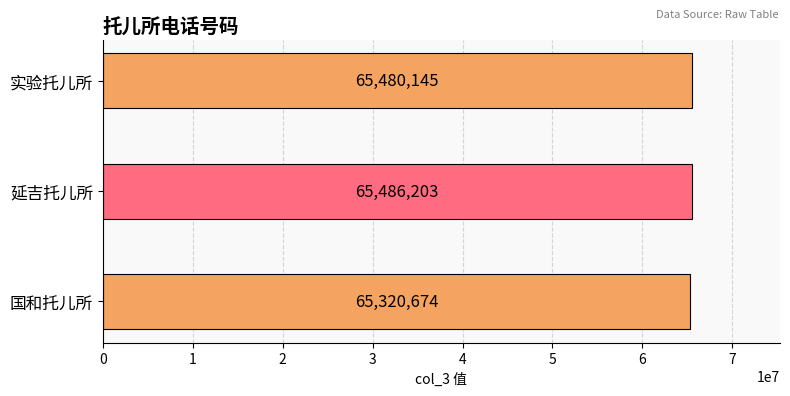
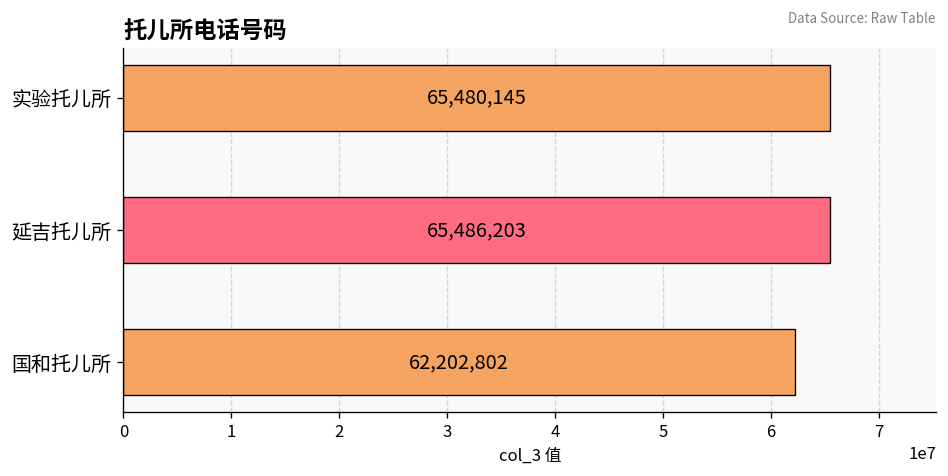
  {
    "实验托儿所": "65,480,145",
    "延吉托儿所": "65,486,203",
-   "国和托儿所": "65,320,674"
+   "国和托儿所": "62,202,802"
  }
